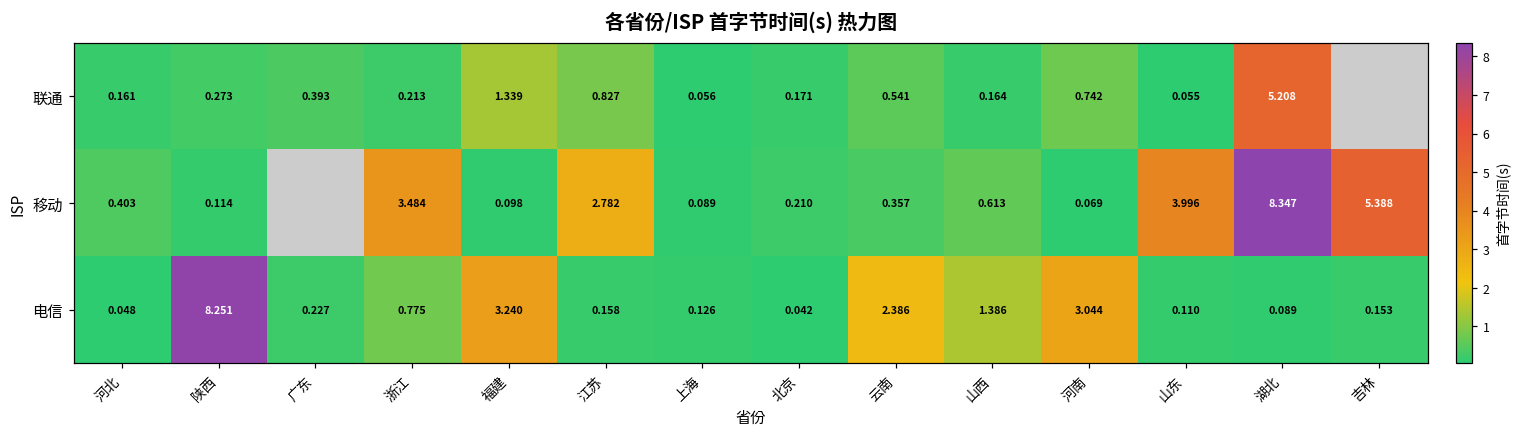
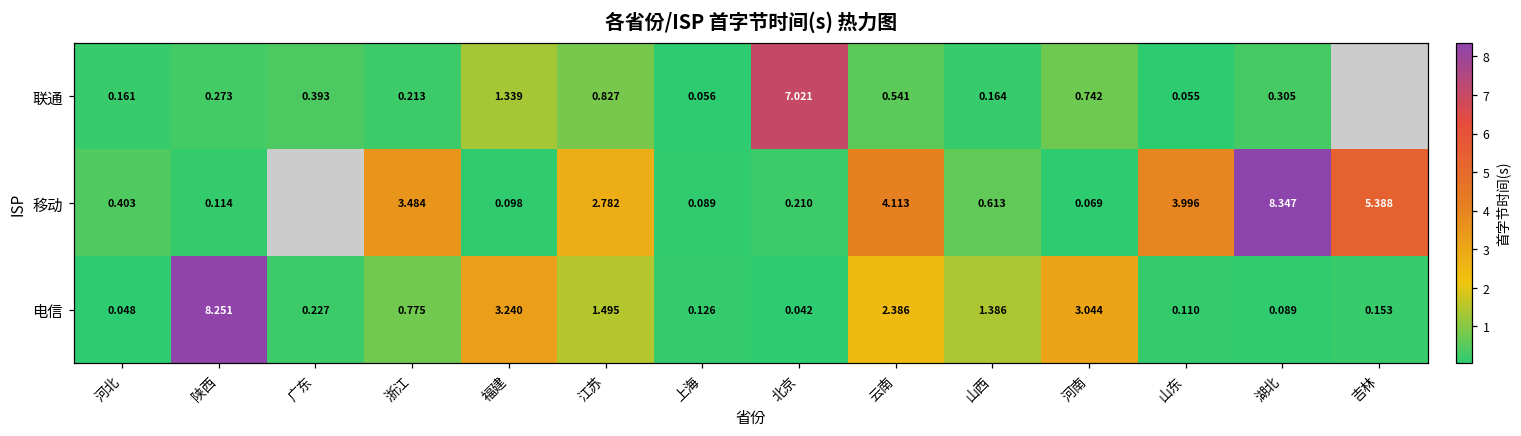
  {
    "联通": {
      "河北": 0.161,
      "陕西": 0.273,
      "广东": 0.393,
      "浙江": 0.213,
      "福建": 1.339,
      "江苏": 0.827,
      "上海": 0.056,
-     "北京": 0.171,
+     "北京": 7.021,
      "云南": 0.541,
      "山西": 0.164,
      "河南": 0.742,
      "山东": 0.055,
-     "湖北": 5.208
+     "湖北": 0.305
    },
    "移动": {
      "河北": 0.403,
      "陕西": 0.114,
      "浙江": 3.484,
      "福建": 0.098,
      "江苏": 2.782,
      "上海": 0.089,
      "北京": 0.210,
-     "云南": 0.357,
+     "云南": 4.113,
      "山西": 0.613,
      "河南": 0.069,
      "山东": 3.996,
      "湖北": 8.347,
      "吉林": 5.388
    },
    "电信": {
      "河北": 0.048,
      "陕西": 8.251,
      "广东": 0.227,
      "浙江": 0.775,
      "福建": 3.240,
-     "江苏": 0.158,
+     "江苏": 1.495,
      "上海": 0.126,
      "北京": 0.042,
      "云南": 2.386,
      "山西": 1.386,
      "河南": 3.044,
      "山东": 0.110,
      "湖北": 0.089,
      "吉林": 0.153
    }
  }
